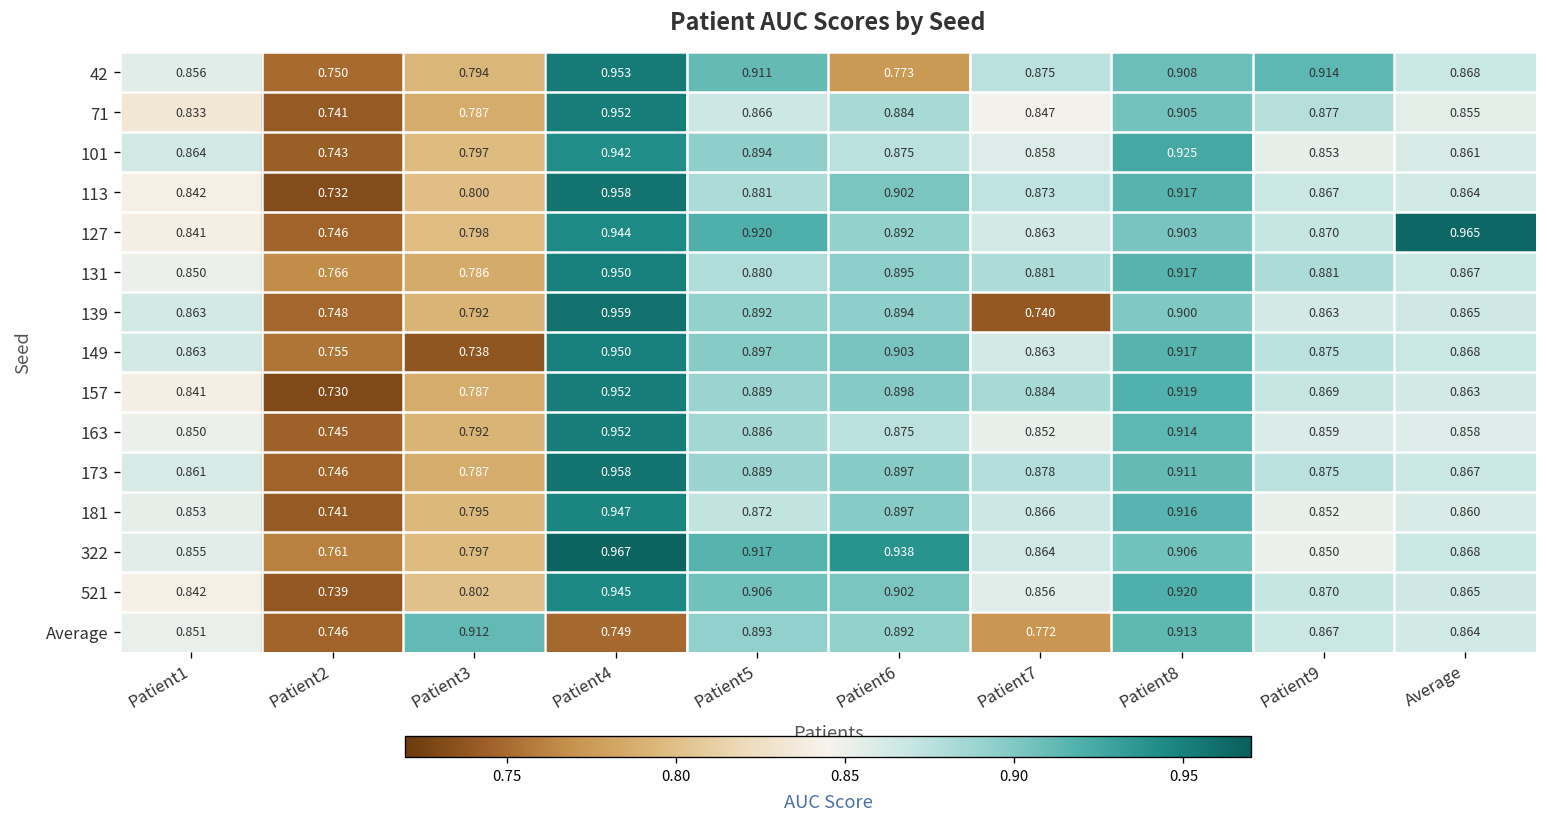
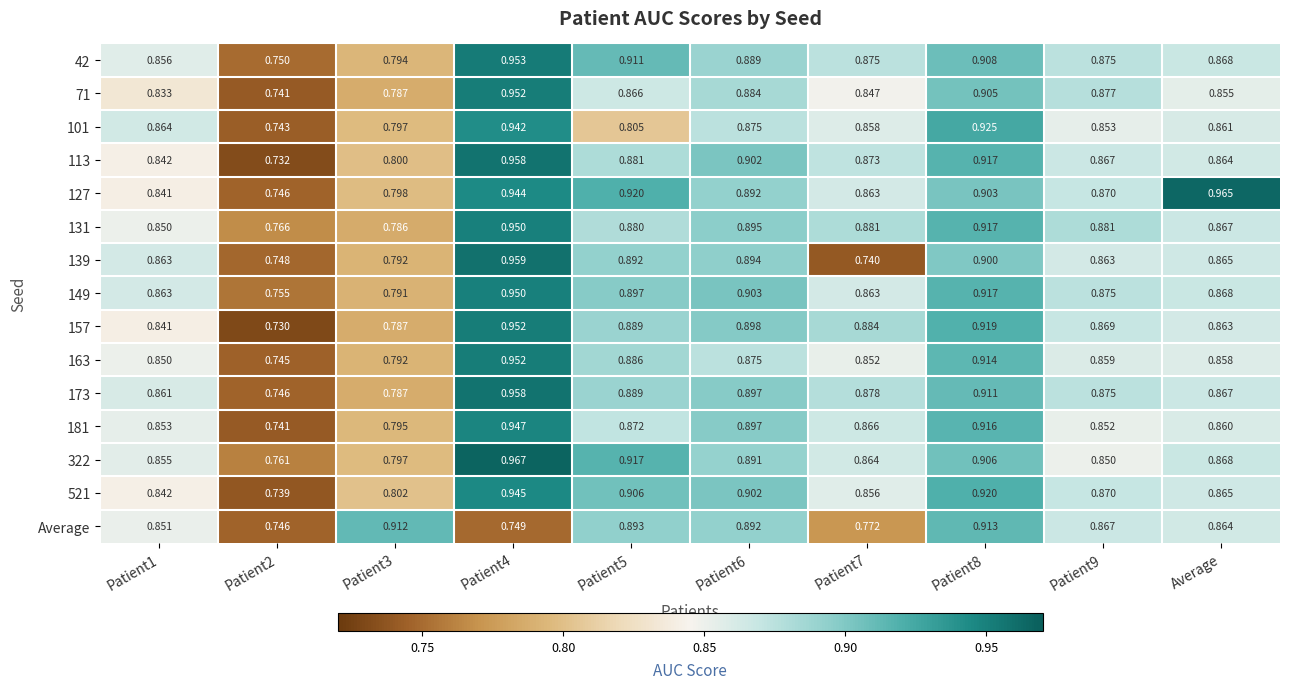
  {
    "42": {
      "Patient1": 0.856,
      "Patient2": 0.750,
      "Patient3": 0.794,
      "Patient4": 0.953,
      "Patient5": 0.911,
-     "Patient6": 0.773,
+     "Patient6": 0.889,
      "Patient7": 0.875,
      "Patient8": 0.908,
-     "Patient9": 0.914,
+     "Patient9": 0.875,
      "Average": 0.868
    },
    "71": {
      "Patient1": 0.833,
      "Patient2": 0.741,
      "Patient3": 0.787,
      "Patient4": 0.952,
      "Patient5": 0.866,
      "Patient6": 0.884,
      "Patient7": 0.847,
      "Patient8": 0.905,
      "Patient9": 0.877,
      "Average": 0.855
    },
    "101": {
      "Patient1": 0.864,
      "Patient2": 0.743,
      "Patient3": 0.797,
      "Patient4": 0.942,
-     "Patient5": 0.894,
+     "Patient5": 0.805,
      "Patient6": 0.875,
      "Patient7": 0.858,
      "Patient8": 0.925,
      "Patient9": 0.853,
      "Average": 0.861
    },
    "113": {
      "Patient1": 0.842,
      "Patient2": 0.732,
      "Patient3": 0.800,
      "Patient4": 0.958,
      "Patient5": 0.881,
      "Patient6": 0.902,
      "Patient7": 0.873,
      "Patient8": 0.917,
      "Patient9": 0.867,
      "Average": 0.864
    },
    "127": {
      "Patient1": 0.841,
      "Patient2": 0.746,
      "Patient3": 0.798,
      "Patient4": 0.944,
      "Patient5": 0.920,
      "Patient6": 0.892,
      "Patient7": 0.863,
      "Patient8": 0.903,
      "Patient9": 0.870,
      "Average": 0.965
    },
    "131": {
      "Patient1": 0.850,
      "Patient2": 0.766,
      "Patient3": 0.786,
      "Patient4": 0.950,
      "Patient5": 0.880,
      "Patient6": 0.895,
      "Patient7": 0.881,
      "Patient8": 0.917,
      "Patient9": 0.881,
      "Average": 0.867
    },
    "139": {
      "Patient1": 0.863,
      "Patient2": 0.748,
      "Patient3": 0.792,
      "Patient4": 0.959,
      "Patient5": 0.892,
      "Patient6": 0.894,
      "Patient7": 0.740,
      "Patient8": 0.900,
      "Patient9": 0.863,
      "Average": 0.865
    },
    "149": {
      "Patient1": 0.863,
      "Patient2": 0.755,
-     "Patient3": 0.738,
+     "Patient3": 0.791,
      "Patient4": 0.950,
      "Patient5": 0.897,
      "Patient6": 0.903,
      "Patient7": 0.863,
      "Patient8": 0.917,
      "Patient9": 0.875,
      "Average": 0.868
    },
    "157": {
      "Patient1": 0.841,
      "Patient2": 0.730,
      "Patient3": 0.787,
      "Patient4": 0.952,
      "Patient5": 0.889,
      "Patient6": 0.898,
      "Patient7": 0.884,
      "Patient8": 0.919,
      "Patient9": 0.869,
      "Average": 0.863
    },
    "163": {
      "Patient1": 0.850,
      "Patient2": 0.745,
      "Patient3": 0.792,
      "Patient4": 0.952,
      "Patient5": 0.886,
      "Patient6": 0.875,
      "Patient7": 0.852,
      "Patient8": 0.914,
      "Patient9": 0.859,
      "Average": 0.858
    },
    "173": {
      "Patient1": 0.861,
      "Patient2": 0.746,
      "Patient3": 0.787,
      "Patient4": 0.958,
      "Patient5": 0.889,
      "Patient6": 0.897,
      "Patient7": 0.878,
      "Patient8": 0.911,
      "Patient9": 0.875,
      "Average": 0.867
    },
    "181": {
      "Patient1": 0.853,
      "Patient2": 0.741,
      "Patient3": 0.795,
      "Patient4": 0.947,
      "Patient5": 0.872,
      "Patient6": 0.897,
      "Patient7": 0.866,
      "Patient8": 0.916,
      "Patient9": 0.852,
      "Average": 0.860
    },
    "322": {
      "Patient1": 0.855,
      "Patient2": 0.761,
      "Patient3": 0.797,
      "Patient4": 0.967,
      "Patient5": 0.917,
-     "Patient6": 0.938,
+     "Patient6": 0.891,
      "Patient7": 0.864,
      "Patient8": 0.906,
      "Patient9": 0.850,
      "Average": 0.868
    },
    "521": {
      "Patient1": 0.842,
      "Patient2": 0.739,
      "Patient3": 0.802,
      "Patient4": 0.945,
      "Patient5": 0.906,
      "Patient6": 0.902,
      "Patient7": 0.856,
      "Patient8": 0.920,
      "Patient9": 0.870,
      "Average": 0.865
    },
    "Average": {
      "Patient1": 0.851,
      "Patient2": 0.746,
      "Patient3": 0.912,
      "Patient4": 0.749,
      "Patient5": 0.893,
      "Patient6": 0.892,
      "Patient7": 0.772,
      "Patient8": 0.913,
      "Patient9": 0.867,
      "Average": 0.864
    }
  }
